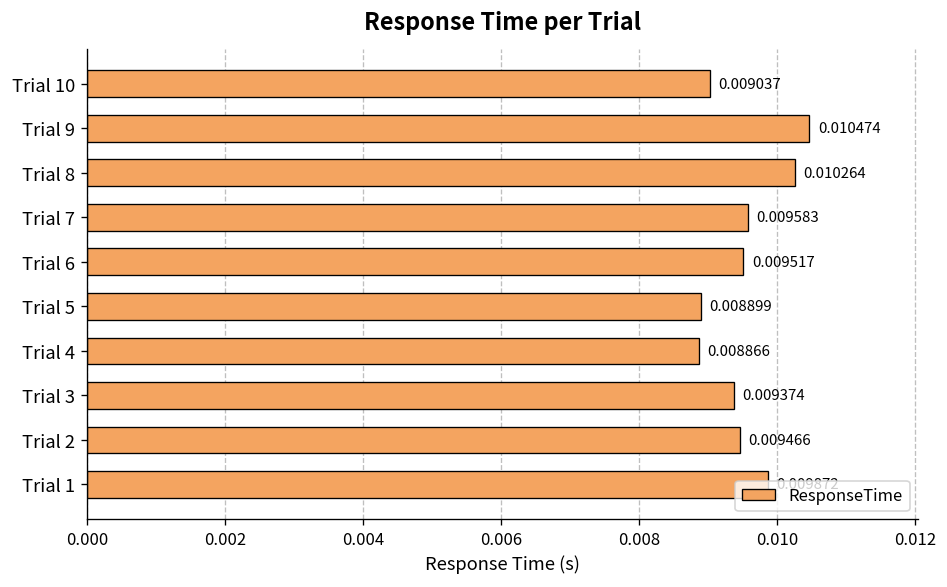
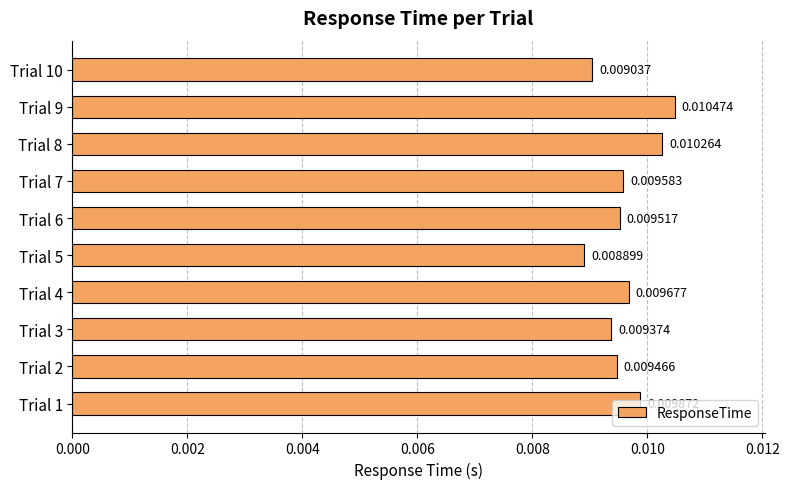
  {
    "Trial 10": 0.009037,
    "Trial 9": 0.010474,
    "Trial 8": 0.010264,
    "Trial 7": 0.009583,
    "Trial 6": 0.009517,
    "Trial 5": 0.008899,
-   "Trial 4": 0.008866,
+   "Trial 4": 0.009677,
    "Trial 3": 0.009374,
    "Trial 2": 0.009466
  }
